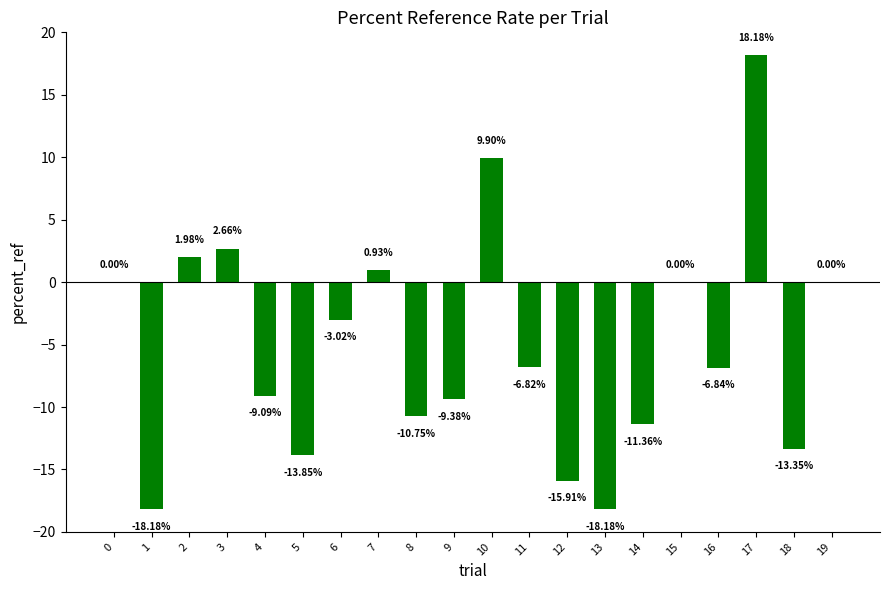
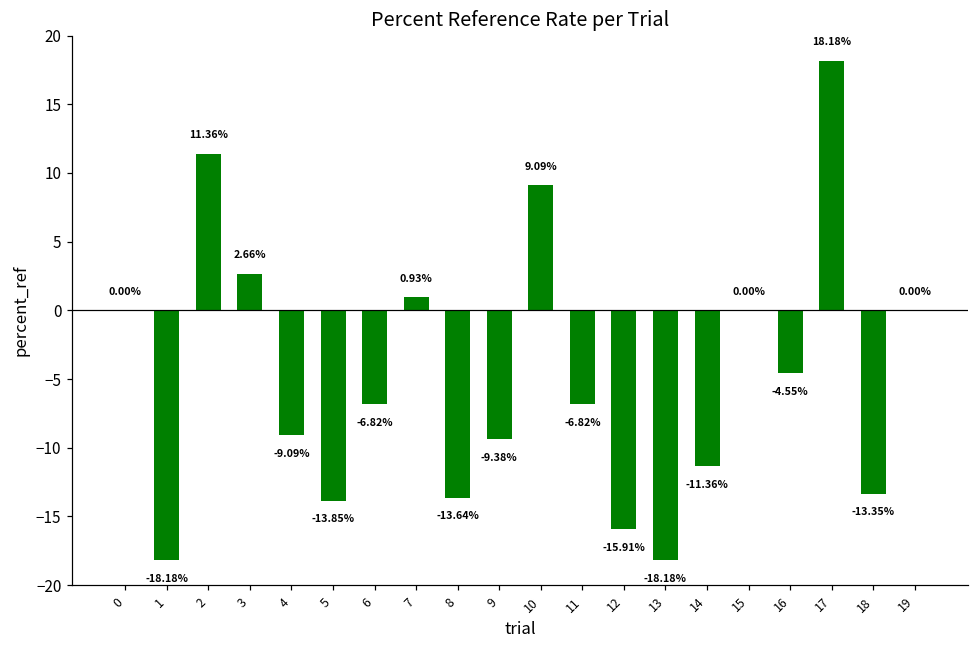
  {
    "0": "0.00%",
    "1": "-18.18%",
-   "2": "1.98%",
+   "2": "11.36%",
    "3": "2.66%",
    "4": "-9.09%",
    "5": "-13.85%",
-   "6": "-3.02%",
+   "6": "-6.82%",
    "7": "0.93%",
-   "8": "-10.75%",
+   "8": "-13.64%",
    "9": "-9.38%",
-   "10": "9.90%",
+   "10": "9.09%",
    "11": "-6.82%",
    "12": "-15.91%",
    "13": "-18.18%",
    "14": "-11.36%",
    "15": "0.00%",
-   "16": "-6.84%",
+   "16": "-4.55%",
    "17": "18.18%",
    "18": "-13.35%",
    "19": "0.00%"
  }
